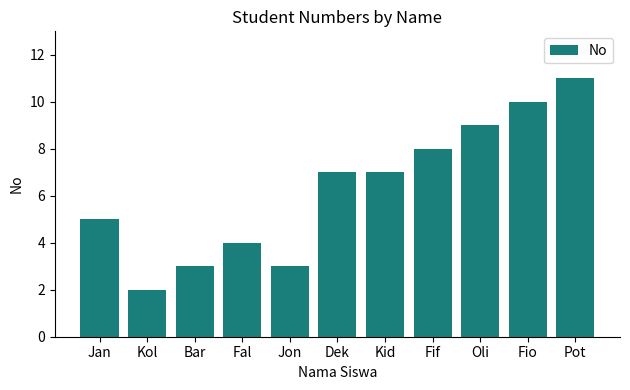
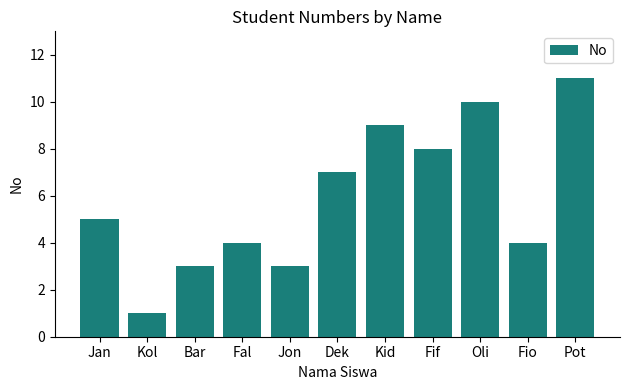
  {
    "Jan": 5,
-   "Kol": 2,
+   "Kol": 1,
    "Bar": 3,
    "Fal": 4,
    "Jon": 3,
    "Dek": 7,
-   "Kid": 7,
+   "Kid": 9,
    "Fif": 8,
-   "Oli": 9,
-   "Fio": 10,
+   "Oli": 10,
+   "Fio": 4,
    "Pot": 11
  }
